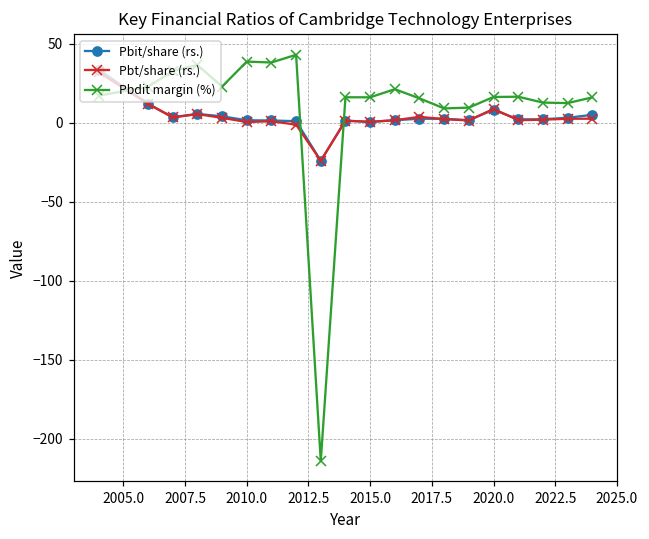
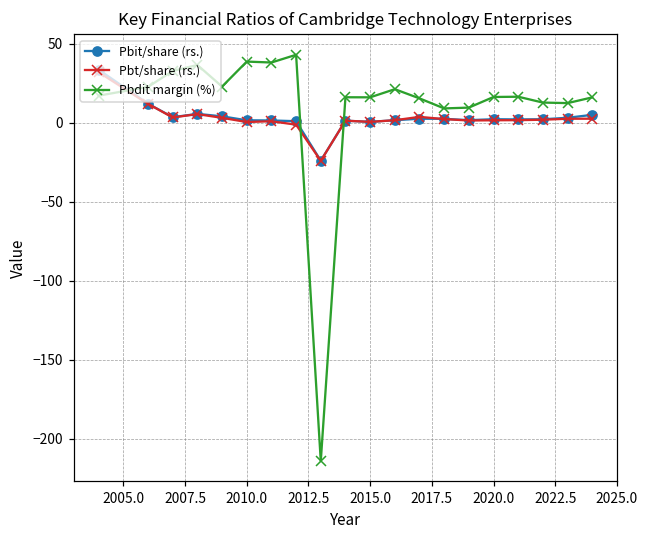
  {
    "Pbit/share (rs.)": {
-     "2020.0": 8
+     "2020.0": 2
    },
    "Pbt/share (rs.)": {
-     "2020.0": 9
+     "2020.0": 2
    },
    "Pbdit margin (%)": {
      "2010.0": 39,
      "2015.0": 16,
      "2020.0": 16
    }
  }
